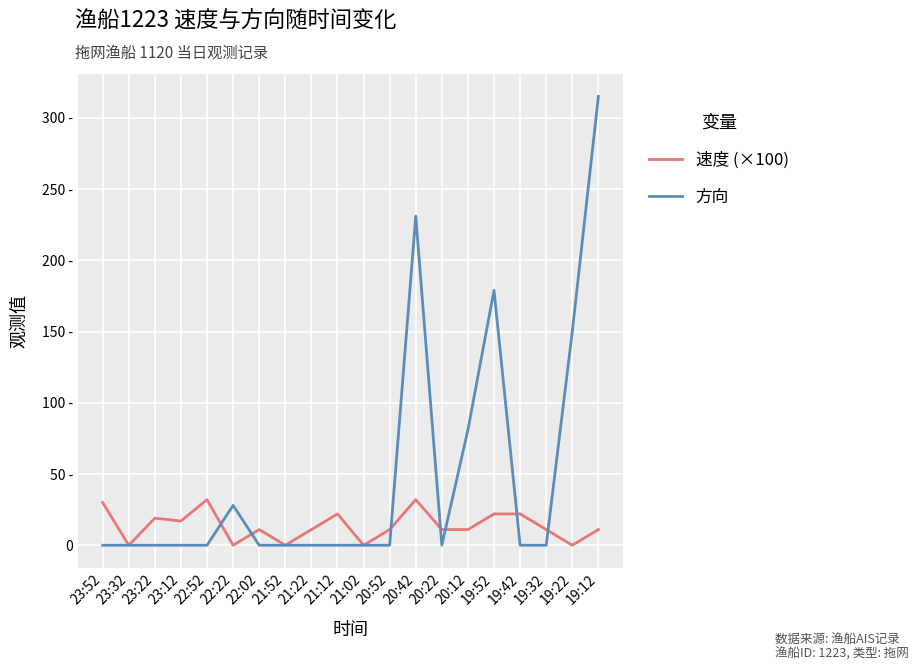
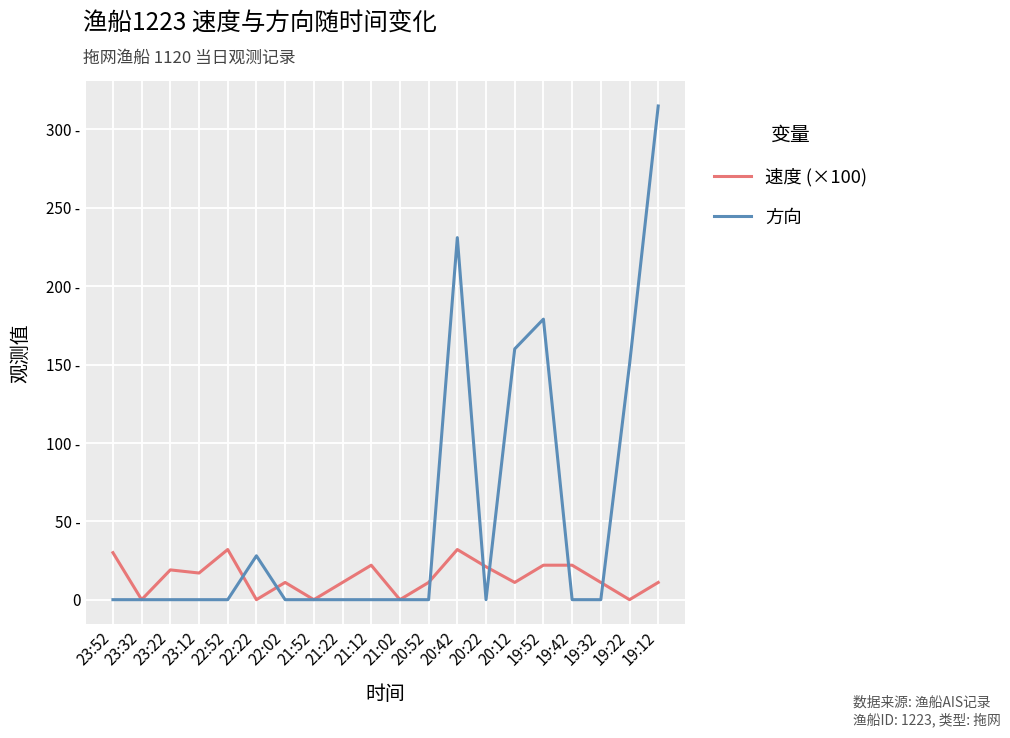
  {
    "速度 (×100)": {
      "23:52": "30 -",
      "23:22": "19 -",
      "23:12": "17 -",
      "22:52": "32 -",
      "22:22": "0 -",
      "22:02": "11 -",
      "21:22": "11 -",
      "21:12": "22 -",
      "20:52": "11 -",
      "20:42": "32 -",
-     "20:22": "11 -",
+     "20:22": "21 -",
      "20:12": "11 -",
      "19:52": "22 -",
      "19:42": "22 -",
      "19:32": "11 -",
      "19:22": "0 -",
      "19:12": "11 -"
    },
    "方向": {
      "23:52": "0 -",
      "23:22": "0 -",
      "23:12": "0 -",
      "22:52": "0 -",
      "22:22": "28 -",
      "22:02": "0 -",
      "21:22": "0 -",
      "21:12": "0 -",
      "20:52": "0 -",
      "20:42": "231 -",
      "20:22": "0 -",
-     "20:12": "81 -",
+     "20:12": "160 -",
      "19:52": "179 -",
      "19:42": "0 -",
      "19:32": "0 -",
      "19:22": "150 -",
      "19:12": "315 -"
    }
  }
